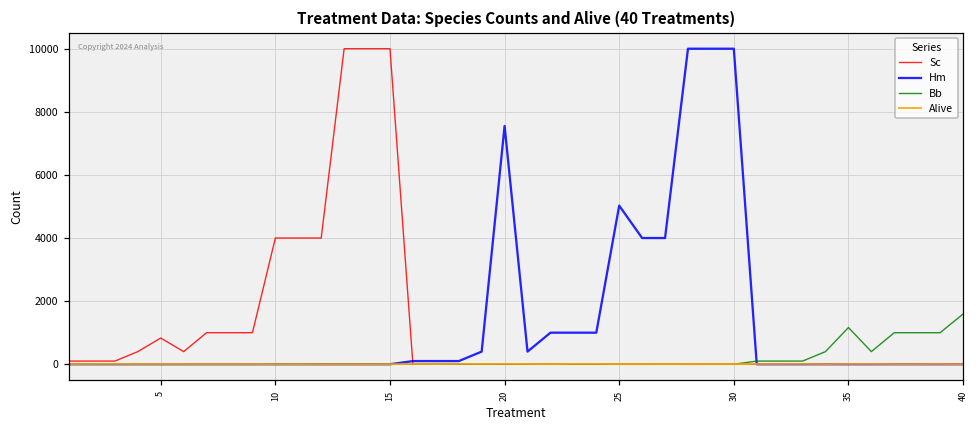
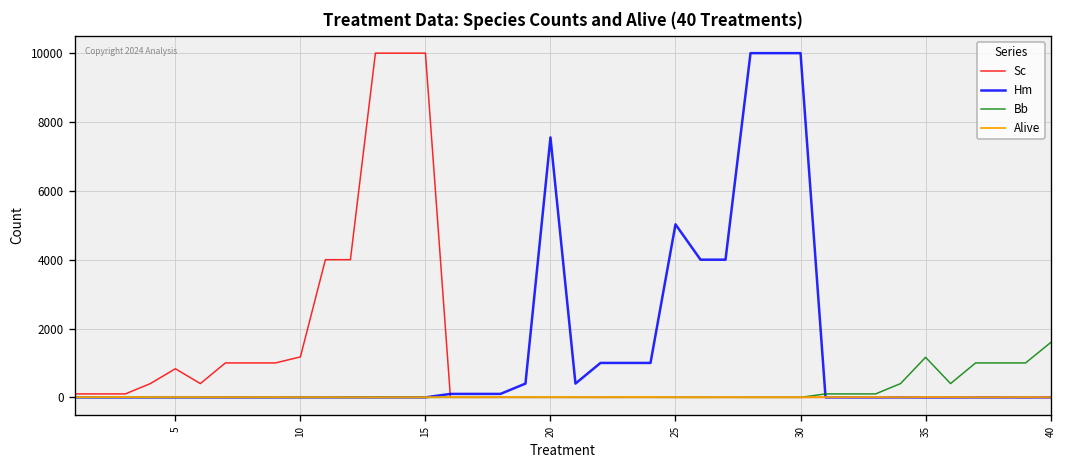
  {
    "Sc": {
      "5": 800,
-     "10": 4000,
+     "10": 1200,
      "15": 10000
    },
    "Hm": {
      "20": 7600,
      "25": 5000,
      "30": 10000
    },
    "Bb": {
      "35": 1200,
      "40": 1600
    }
  }
